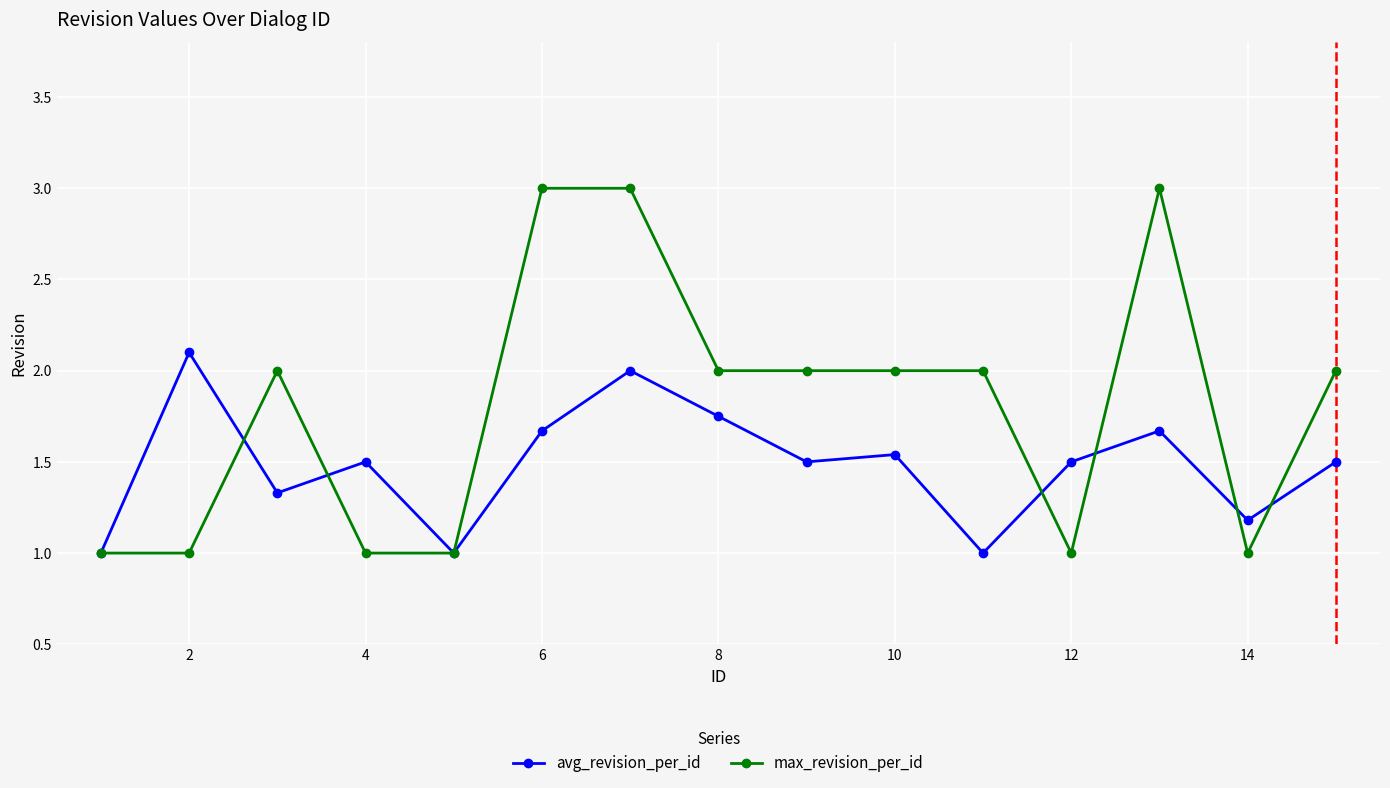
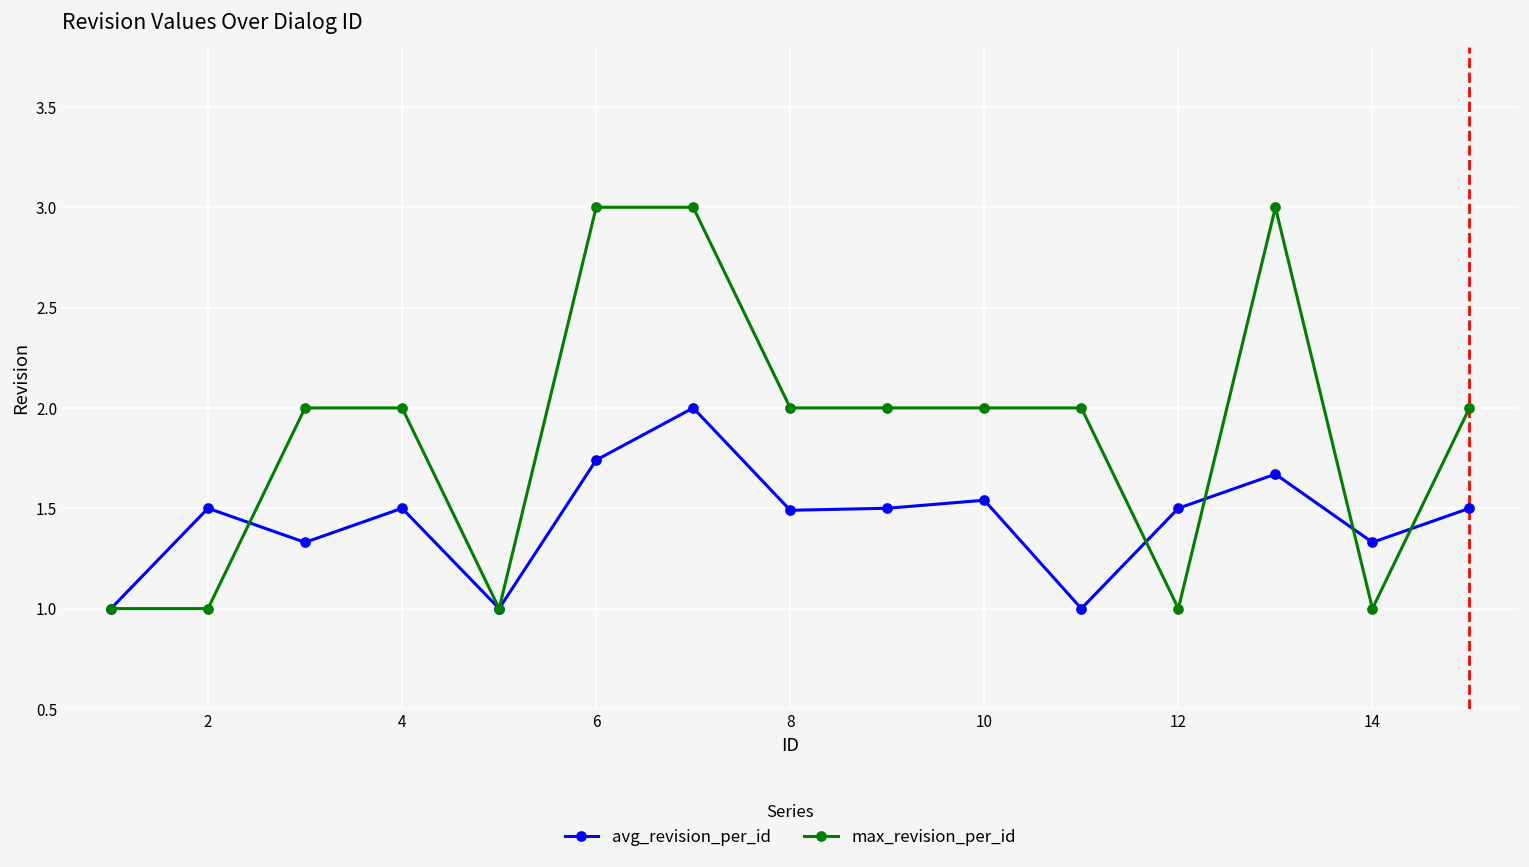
  {
    "avg_revision_per_id": {
-     "2": 2.1,
+     "2": 1.5,
      "4": 1.50,
-     "6": 1.67,
-     "8": 1.75,
+     "6": 1.74,
+     "8": 1.49,
      "10": 1.54,
      "12": 1.50,
-     "14": 1.18
+     "14": 1.33
    },
    "max_revision_per_id": {
      "2": 1,
-     "4": 1,
+     "4": 2,
      "6": 3,
      "8": 2,
      "10": 2,
      "12": 1,
      "14": 1
    }
  }
